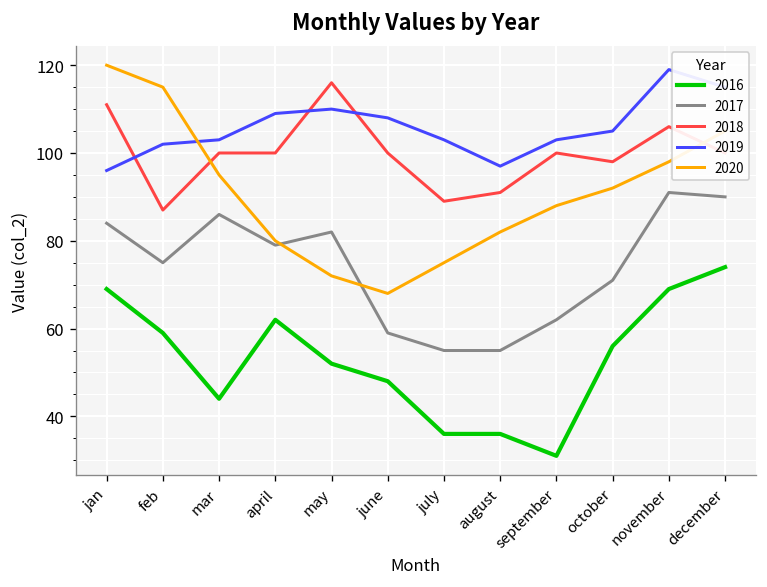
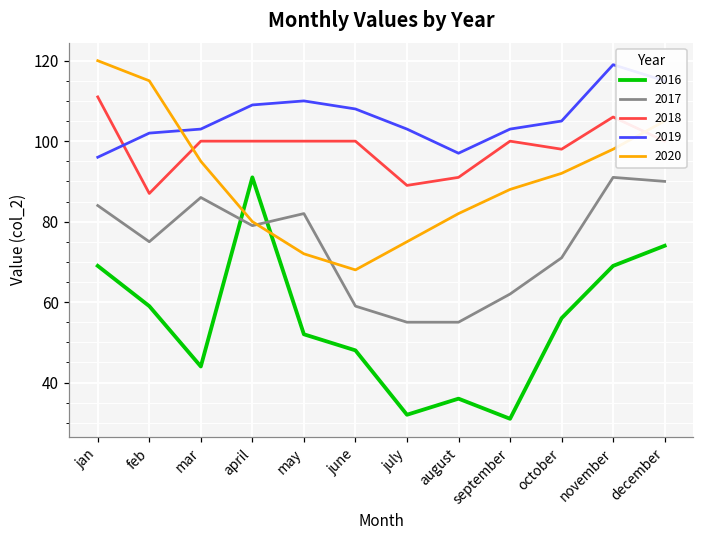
  {
    "2016": {
      "jan": 69,
      "feb": 59,
      "mar": 44,
-     "april": 62,
+     "april": 91,
      "may": 52,
      "june": 48,
-     "july": 36,
+     "july": 32,
      "august": 36,
      "september": 31,
      "october": 56,
      "november": 69,
      "december": 74
    },
    "2017": {
      "jan": 84,
      "feb": 75,
      "mar": 86,
      "april": 79,
      "may": 82,
      "june": 59,
      "july": 55,
      "august": 55,
      "september": 62,
      "october": 71,
      "november": 91,
      "december": 90
    },
    "2018": {
      "jan": 111,
      "feb": 87,
      "mar": 100,
      "april": 100,
-     "may": 116,
+     "may": 100,
      "june": 100,
      "july": 89,
      "august": 91,
      "september": 100,
      "october": 98,
      "november": 106
    },
    "2019": {
      "jan": 96,
      "feb": 102,
      "mar": 103,
      "april": 109,
      "may": 110,
      "june": 108,
      "july": 103,
      "august": 97,
      "september": 103,
      "october": 105,
      "november": 119
    },
    "2020": {
      "jan": 120,
      "feb": 115,
      "mar": 95,
      "april": 80,
      "may": 72,
      "june": 68,
      "july": 75,
      "august": 82,
      "september": 88,
      "october": 92,
      "november": 98
    }
  }
